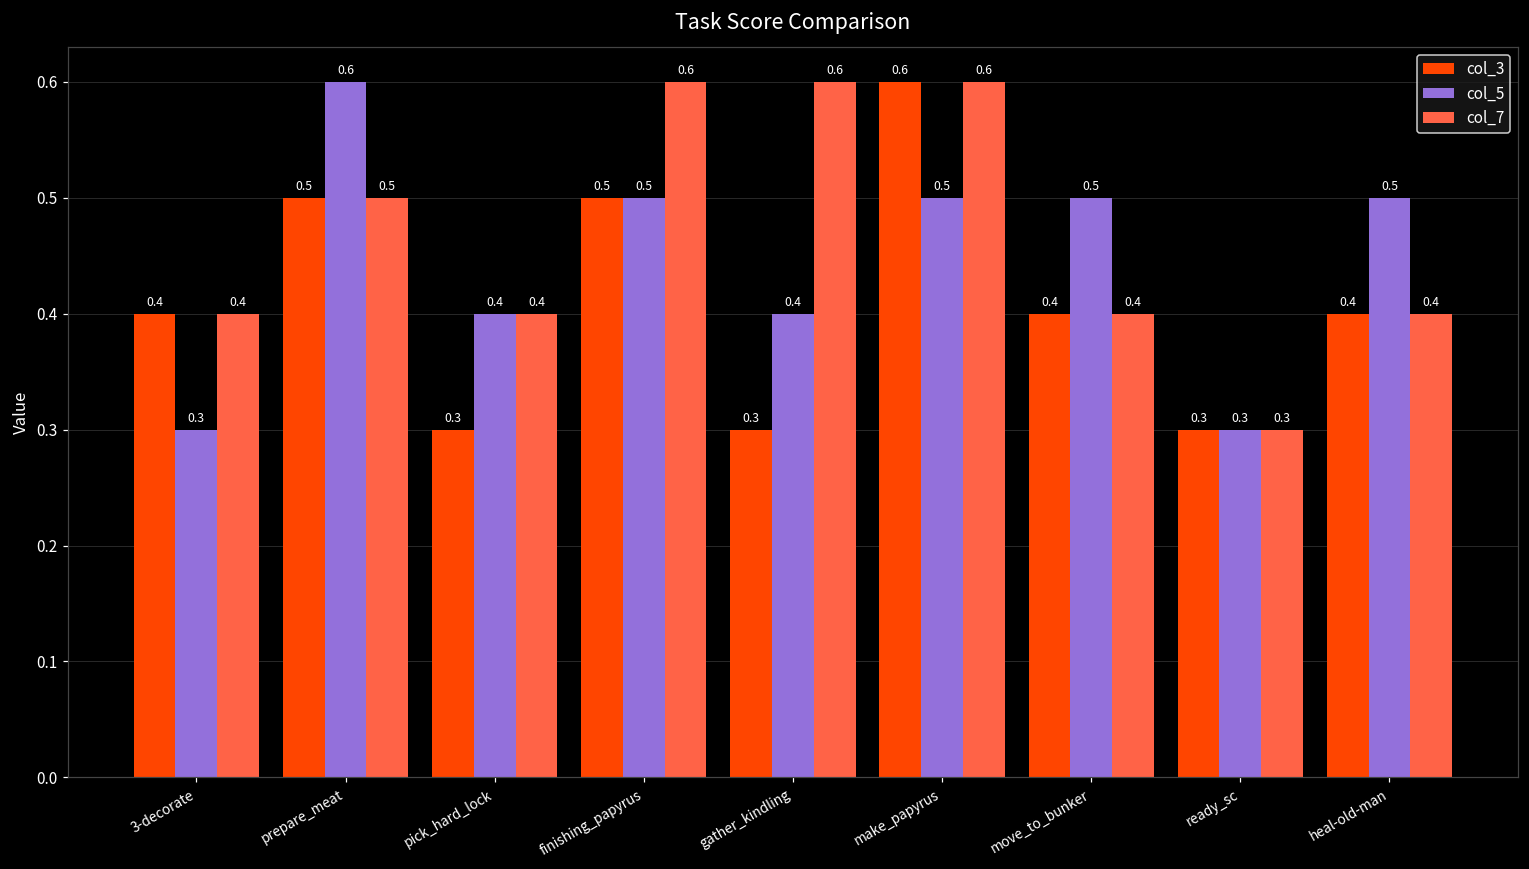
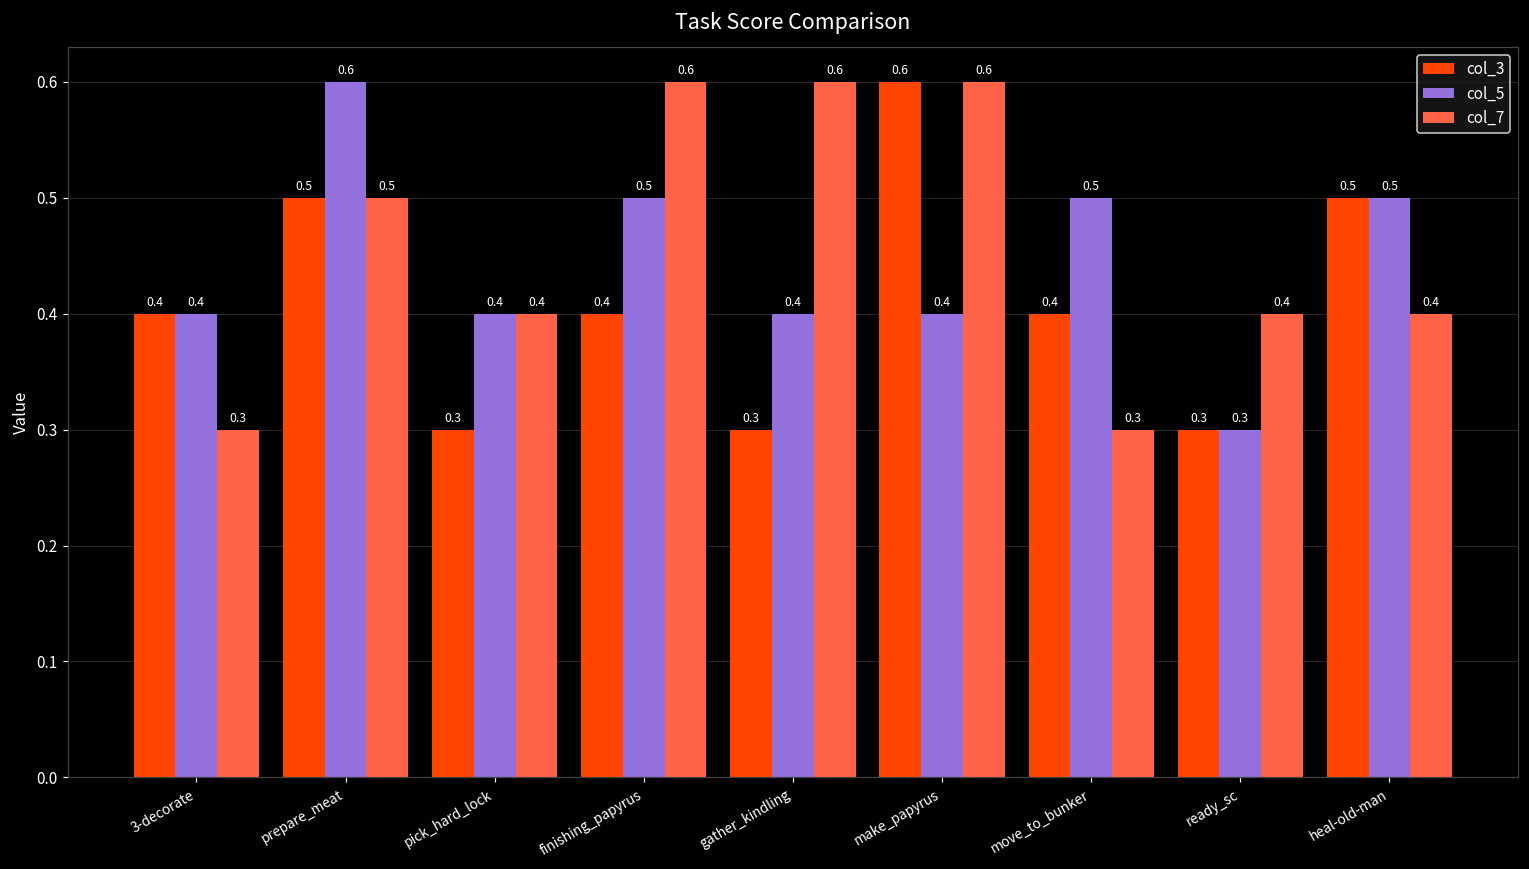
  {
    "col_3": {
      "3-decorate": 0.4,
      "prepare_meat": 0.5,
      "pick_hard_lock": 0.3,
-     "finishing_papyrus": 0.5,
+     "finishing_papyrus": 0.4,
      "gather_kindling": 0.3,
      "make_papyrus": 0.6,
      "move_to_bunker": 0.4,
      "ready_sc": 0.3,
-     "heal-old-man": 0.4
+     "heal-old-man": 0.5
    },
    "col_5": {
-     "3-decorate": 0.3,
+     "3-decorate": 0.4,
      "prepare_meat": 0.6,
      "pick_hard_lock": 0.4,
      "finishing_papyrus": 0.5,
      "gather_kindling": 0.4,
-     "make_papyrus": 0.5,
+     "make_papyrus": 0.4,
      "move_to_bunker": 0.5,
      "ready_sc": 0.3,
      "heal-old-man": 0.5
    },
    "col_7": {
-     "3-decorate": 0.4,
+     "3-decorate": 0.3,
      "prepare_meat": 0.5,
      "pick_hard_lock": 0.4,
      "finishing_papyrus": 0.6,
      "gather_kindling": 0.6,
      "make_papyrus": 0.6,
-     "move_to_bunker": 0.4,
-     "ready_sc": 0.3,
+     "move_to_bunker": 0.3,
+     "ready_sc": 0.4,
      "heal-old-man": 0.4
    }
  }
